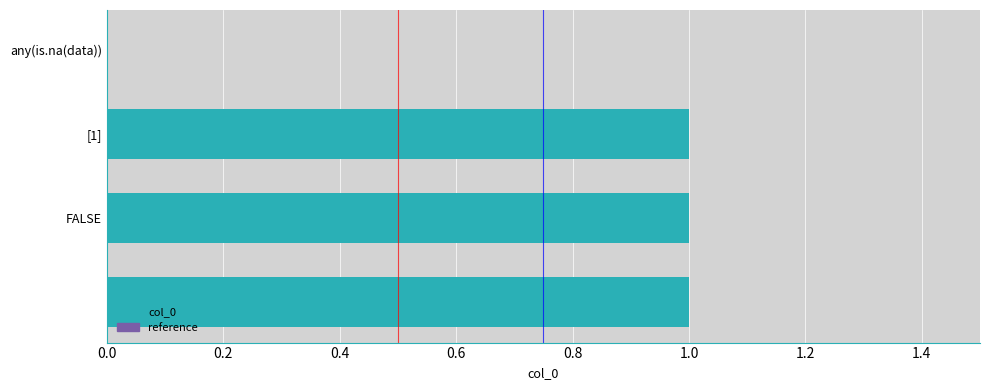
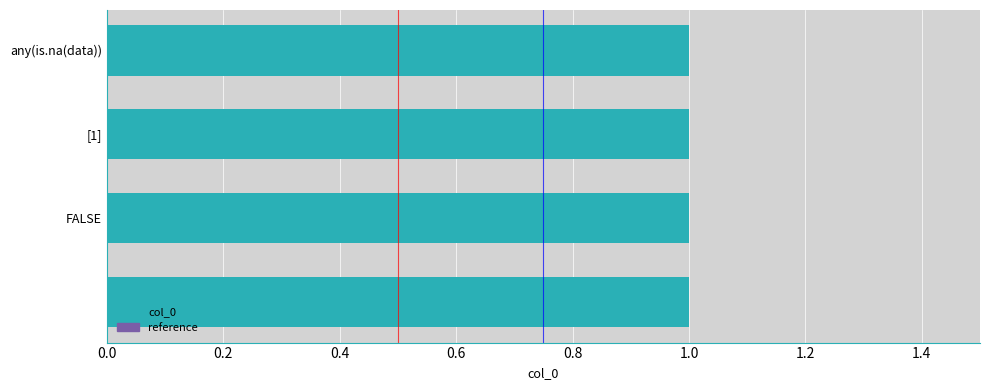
  {
-   "any(is.na(data))": 0,
+   "any(is.na(data))": 1,
    "[1]": 1,
    "FALSE": 1
  }
